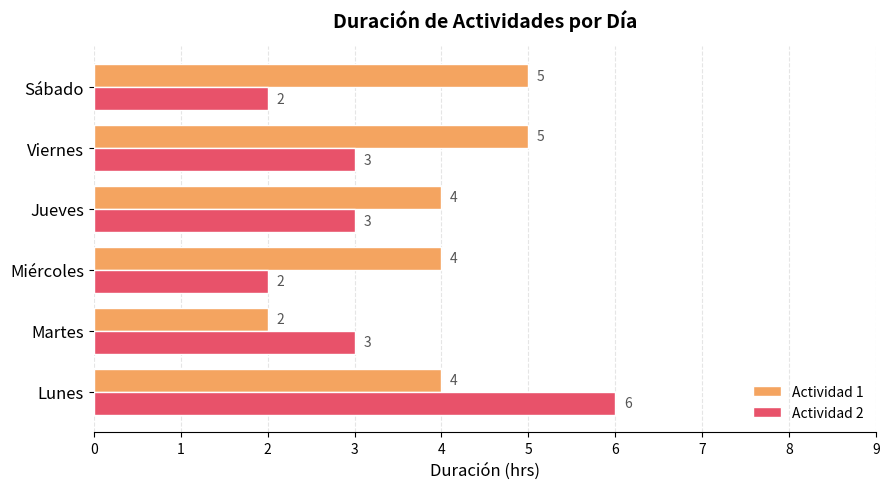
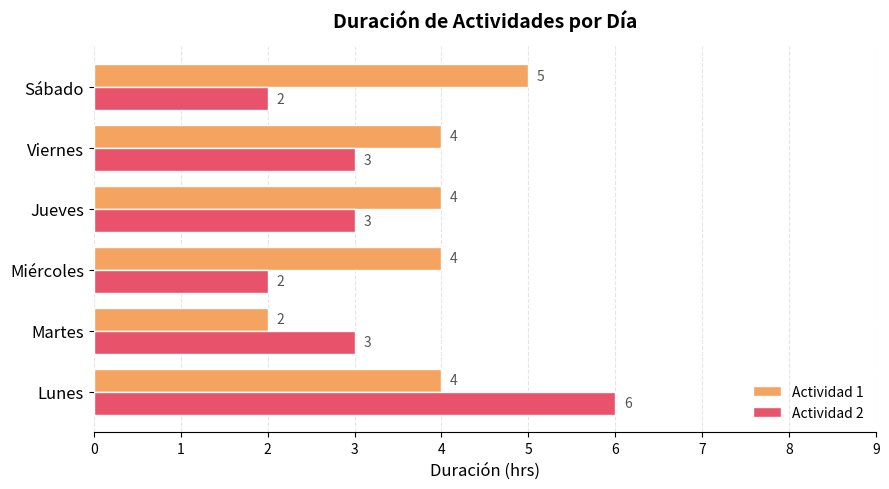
  {
    "Actividad 1": {
      "Sábado": 5,
-     "Viernes": 5,
+     "Viernes": 4,
      "Jueves": 4,
      "Miércoles": 4,
      "Martes": 2,
      "Lunes": 4
    },
    "Actividad 2": {
      "Sábado": 2,
      "Viernes": 3,
      "Jueves": 3,
      "Miércoles": 2,
      "Martes": 3,
      "Lunes": 6
    }
  }
